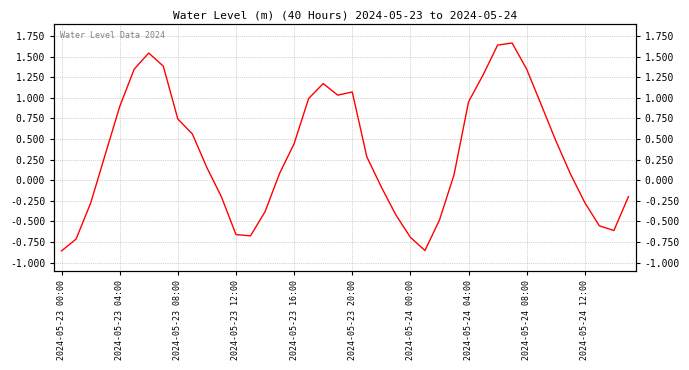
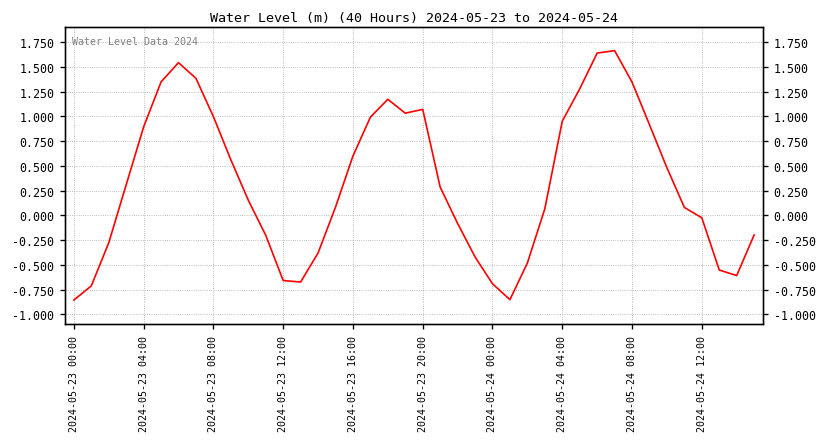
  {
    "2024-05-23 00:00": -0.9,
    "2024-05-23 04:00": 0.9,
-   "2024-05-23 08:00": 0.7,
+   "2024-05-23 08:00": 1.0,
    "2024-05-23 12:00": -0.7,
-   "2024-05-23 16:00": 0.4,
+   "2024-05-23 16:00": 0.6,
    "2024-05-23 20:00": 1.1,
    "2024-05-24 00:00": -0.7,
    "2024-05-24 04:00": 1.0,
    "2024-05-24 08:00": 1.3,
-   "2024-05-24 12:00": -0.3
+   "2024-05-24 12:00": 0.0
  }
